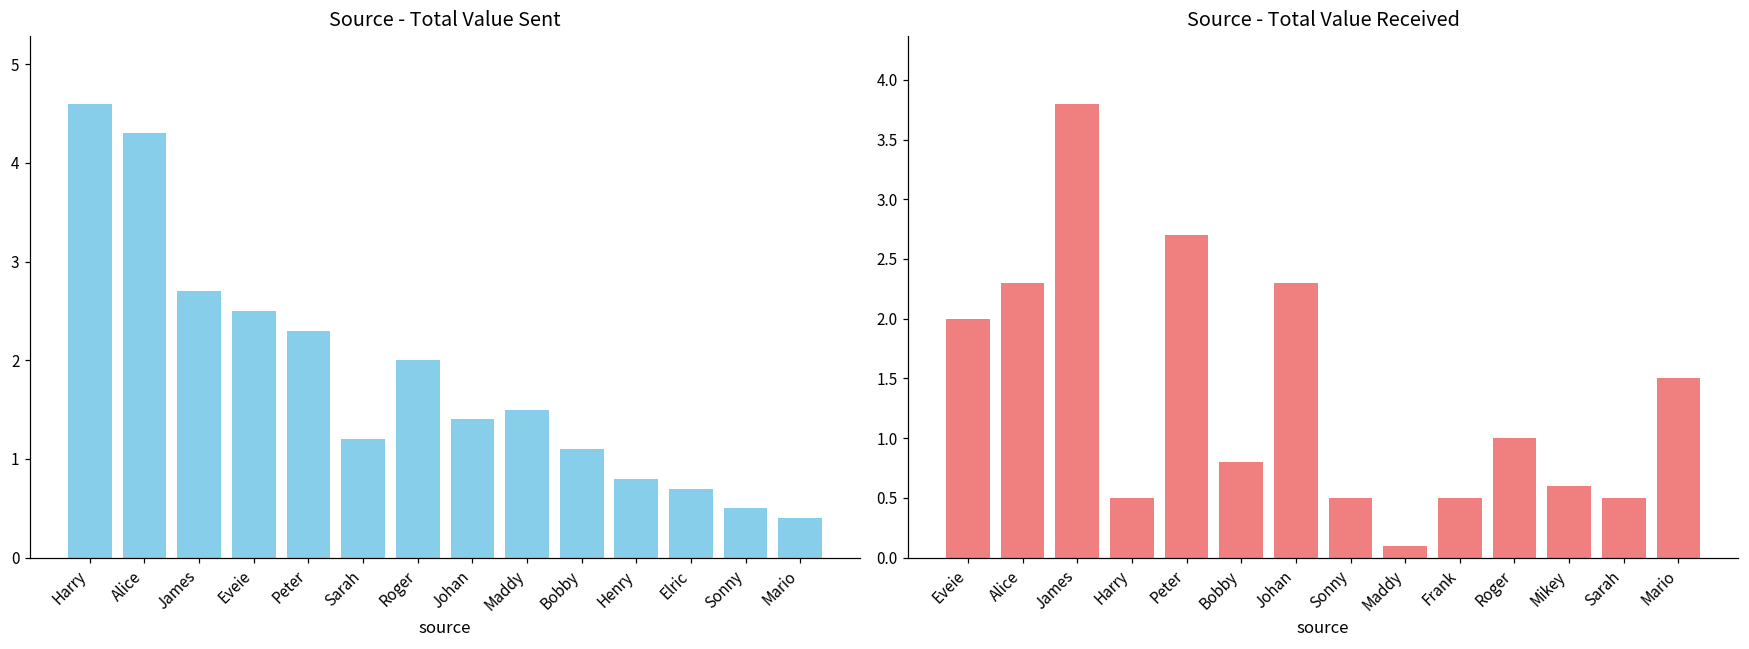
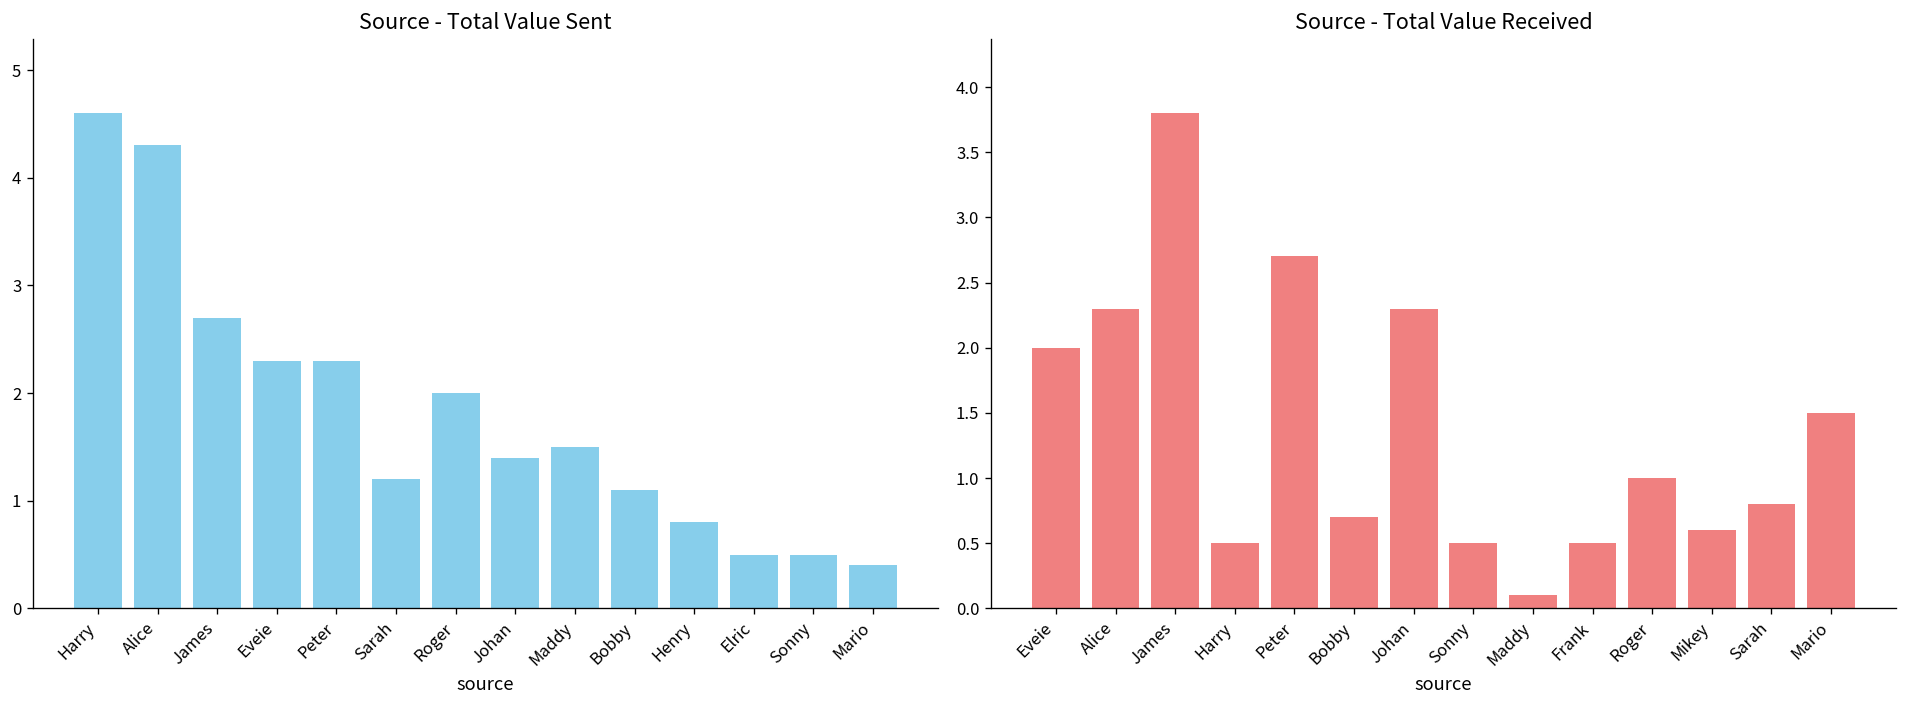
  {
    "Source - Total Value Sent": {
      "Harry": 4.6,
      "Alice": 4.3,
      "James": 2.7,
-     "Eveie": 2.5,
+     "Eveie": 2.3,
      "Peter": 2.3,
      "Sarah": 1.2,
      "Roger": 2.0,
      "Johan": 1.4,
      "Maddy": 1.5,
      "Bobby": 1.1,
      "Henry": 0.8,
-     "Elric": 0.7,
+     "Elric": 0.5,
      "Sonny": 0.5,
      "Mario": 0.4
    },
    "Source - Total Value Received": {
      "Eveie": 2.0,
      "Alice": 2.3,
      "James": 3.8,
      "Harry": 0.5,
      "Peter": 2.7,
-     "Bobby": 0.8,
+     "Bobby": 0.7,
      "Johan": 2.3,
      "Sonny": 0.5,
      "Maddy": 0.1,
      "Frank": 0.5,
      "Roger": 1.0,
      "Mikey": 0.6,
-     "Sarah": 0.5,
+     "Sarah": 0.8,
      "Mario": 1.5
    }
  }
